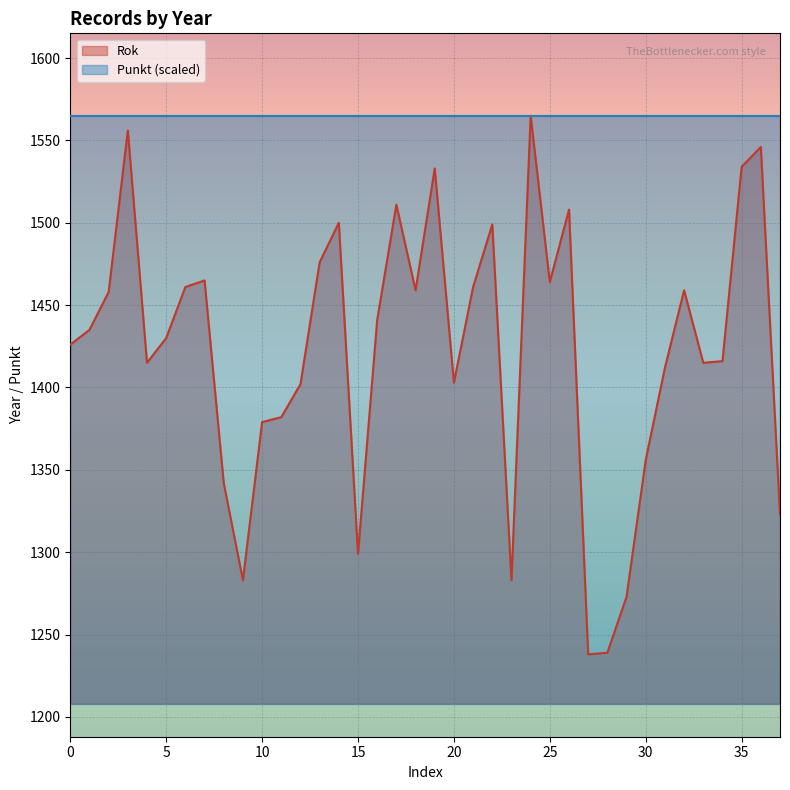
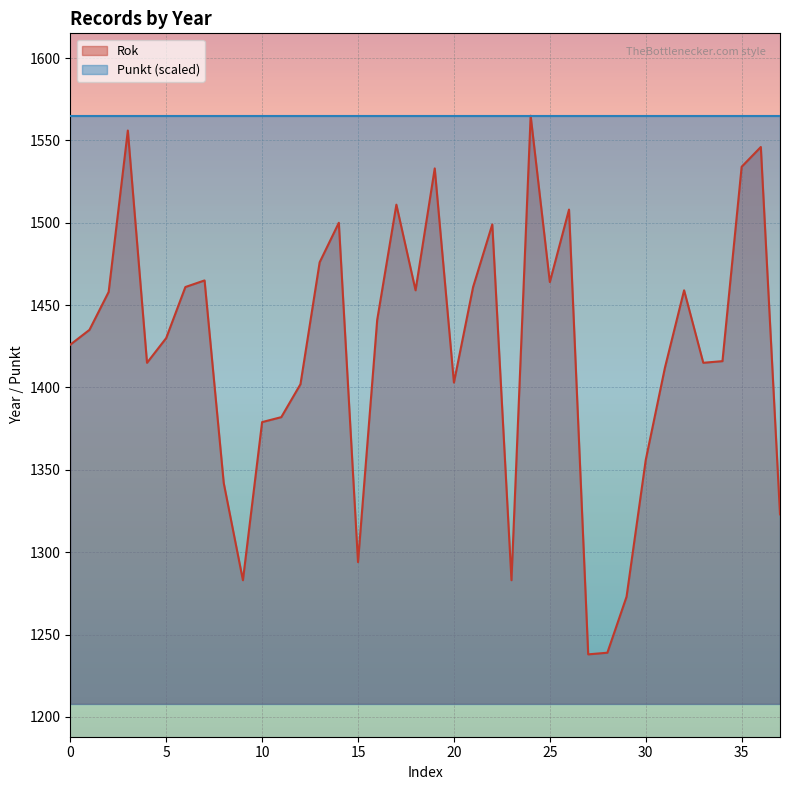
  {
    "Rok": {
      "0": 1426,
      "5": 1430,
      "10": 1379,
-     "15": 1299,
+     "15": 1294,
      "20": 1403,
      "25": 1464,
      "30": 1356,
      "35": 1534
    },
    "Punkt (scaled)": {
      "0": 1565,
      "5": 1565,
      "10": 1565,
      "15": 1565,
      "20": 1565,
      "25": 1565,
      "30": 1565,
      "35": 1565
    }
  }
